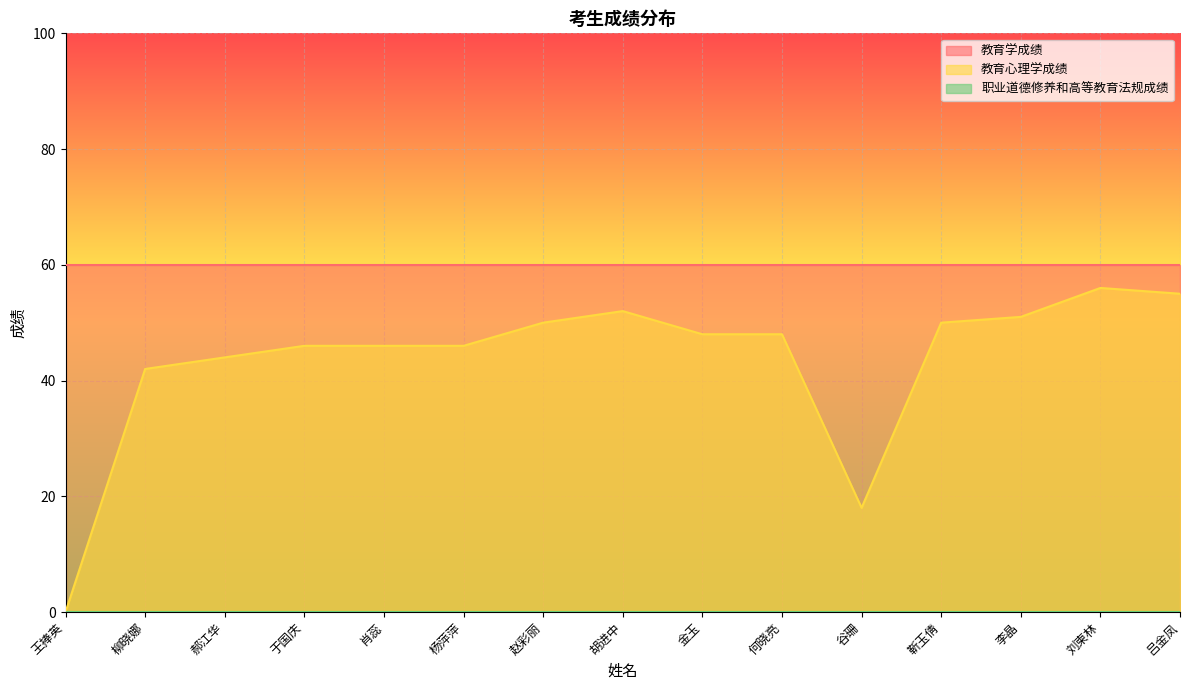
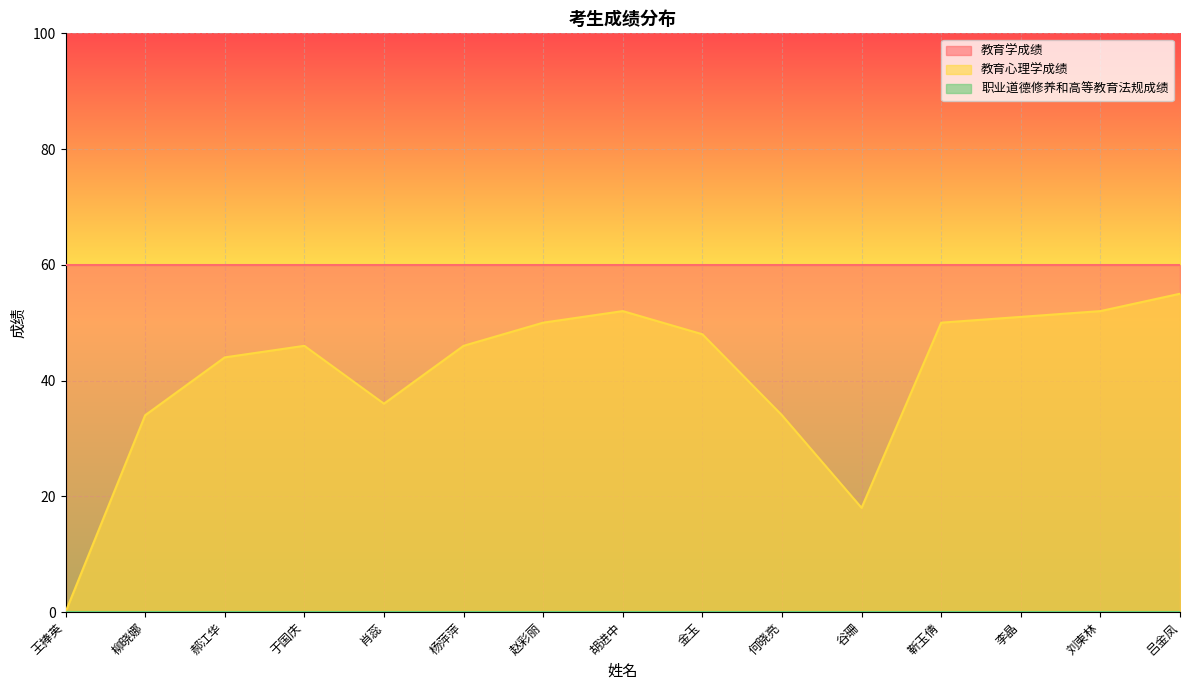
  {
    "教育学成绩": {
      "王捧英": 60,
      "柳晓娜": 60,
      "郝江华": 60,
      "于国庆": 60,
      "肖蕊": 60,
      "杨萍萍": 60,
      "赵彩丽": 60,
      "胡进中": 60,
      "金玉": 60,
      "何晓亮": 60,
      "谷珊": 60,
      "靳玉倩": 60,
      "李晶": 60,
      "刘柬林": 60,
      "吕金凤": 60
    },
    "教育心理学成绩": {
-     "柳晓娜": 42,
+     "柳晓娜": 34,
      "郝江华": 44,
      "于国庆": 46,
-     "肖蕊": 46,
+     "肖蕊": 36,
      "杨萍萍": 46,
      "赵彩丽": 50,
      "胡进中": 52,
      "金玉": 48,
-     "何晓亮": 48,
+     "何晓亮": 34,
      "谷珊": 18,
      "靳玉倩": 50,
      "李晶": 51,
-     "刘柬林": 56,
+     "刘柬林": 52,
      "吕金凤": 55
    },
    "职业道德修养和高等教育法规成绩": {
      "柳晓娜": 0,
      "郝江华": 0,
      "于国庆": 0,
      "肖蕊": 0,
      "杨萍萍": 0,
      "赵彩丽": 0,
      "胡进中": 0,
      "金玉": 0,
      "何晓亮": 0,
      "谷珊": 0,
      "靳玉倩": 0,
      "李晶": 0,
      "刘柬林": 0,
      "吕金凤": 0
    }
  }
